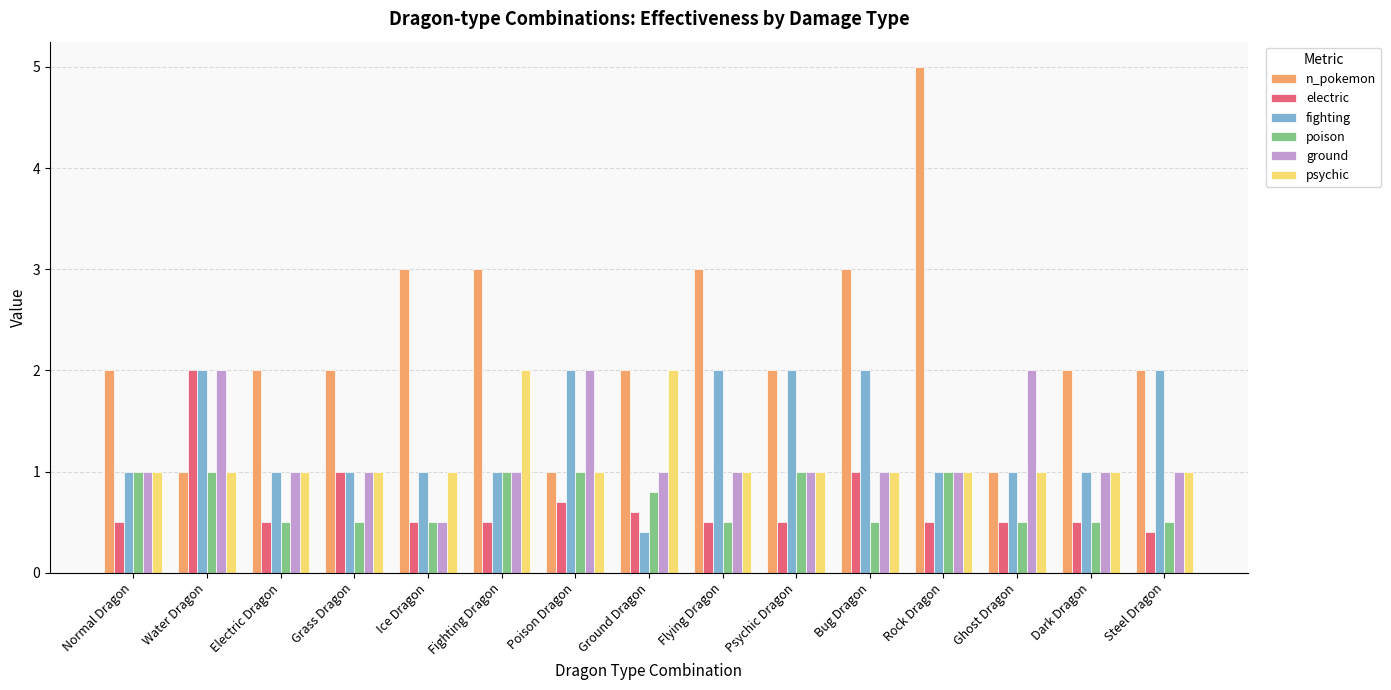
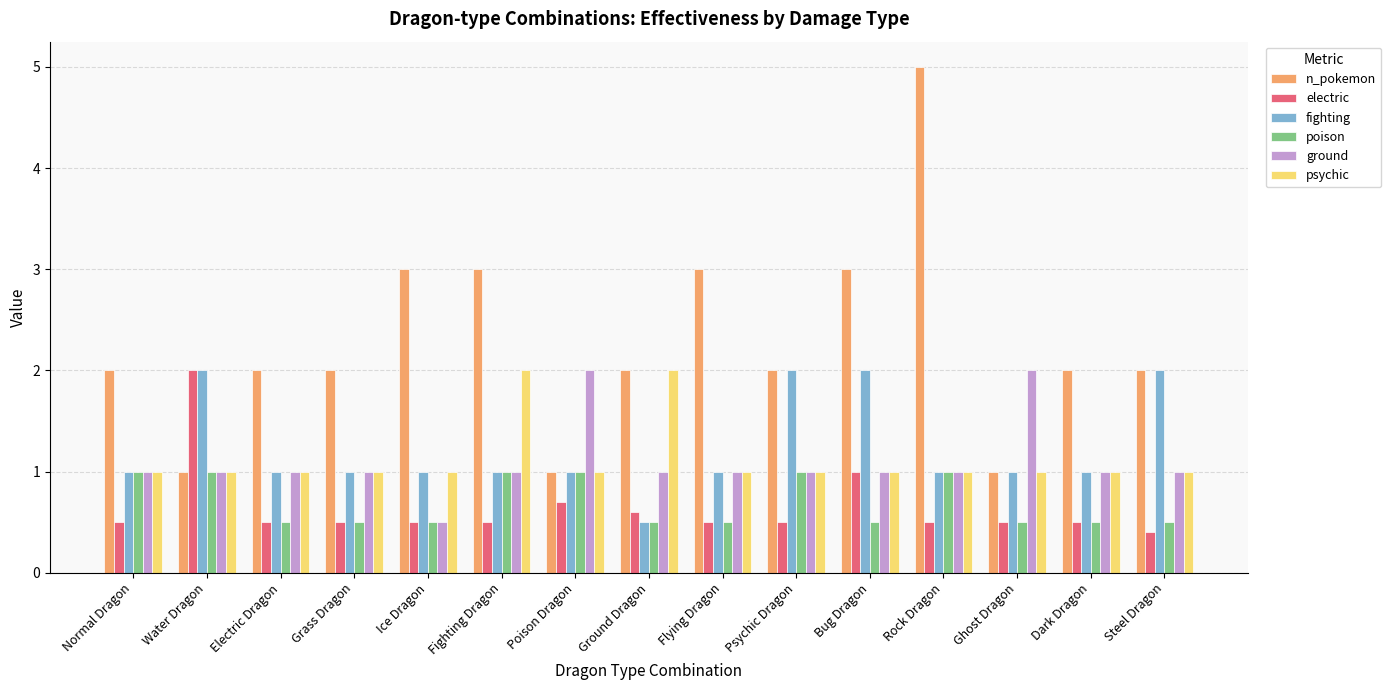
  {
    "electric": {
      "Normal Dragon": 0.5,
      "Water Dragon": 2.0,
      "Electric Dragon": 0.5,
-     "Grass Dragon": 1.0,
+     "Grass Dragon": 0.5,
      "Ice Dragon": 0.5,
      "Fighting Dragon": 0.5,
      "Poison Dragon": 0.7,
      "Ground Dragon": 0.6,
      "Flying Dragon": 0.5,
      "Psychic Dragon": 0.5,
      "Bug Dragon": 1.0,
      "Rock Dragon": 0.5,
      "Ghost Dragon": 0.5,
      "Dark Dragon": 0.5,
      "Steel Dragon": 0.4
    },
    "fighting": {
      "Normal Dragon": 1.0,
      "Water Dragon": 2.0,
      "Electric Dragon": 1.0,
      "Grass Dragon": 1.0,
      "Ice Dragon": 1.0,
      "Fighting Dragon": 1.0,
-     "Poison Dragon": 2,
-     "Ground Dragon": 0.4,
-     "Flying Dragon": 2,
+     "Poison Dragon": 1,
+     "Ground Dragon": 0.5,
+     "Flying Dragon": 1,
      "Psychic Dragon": 2.0,
      "Bug Dragon": 2.0,
      "Rock Dragon": 1.0,
      "Ghost Dragon": 1.0,
      "Dark Dragon": 1.0,
      "Steel Dragon": 2.0
    },
    "poison": {
      "Normal Dragon": 1.0,
      "Water Dragon": 1.0,
      "Electric Dragon": 0.5,
      "Grass Dragon": 0.5,
      "Ice Dragon": 0.5,
      "Fighting Dragon": 1.0,
      "Poison Dragon": 1.0,
-     "Ground Dragon": 0.8,
+     "Ground Dragon": 0.5,
      "Flying Dragon": 0.5,
      "Psychic Dragon": 1.0,
      "Bug Dragon": 0.5,
      "Rock Dragon": 1.0,
      "Ghost Dragon": 0.5,
      "Dark Dragon": 0.5,
      "Steel Dragon": 0.5
    },
    "ground": {
      "Normal Dragon": 1,
-     "Water Dragon": 2,
+     "Water Dragon": 1,
      "Electric Dragon": 1,
      "Grass Dragon": 1,
      "Ice Dragon": 0.50,
      "Fighting Dragon": 1,
      "Poison Dragon": 2,
      "Ground Dragon": 1,
      "Flying Dragon": 1,
      "Psychic Dragon": 1,
      "Bug Dragon": 1,
      "Rock Dragon": 1,
      "Ghost Dragon": 2,
      "Dark Dragon": 1,
      "Steel Dragon": 1
    }
  }
